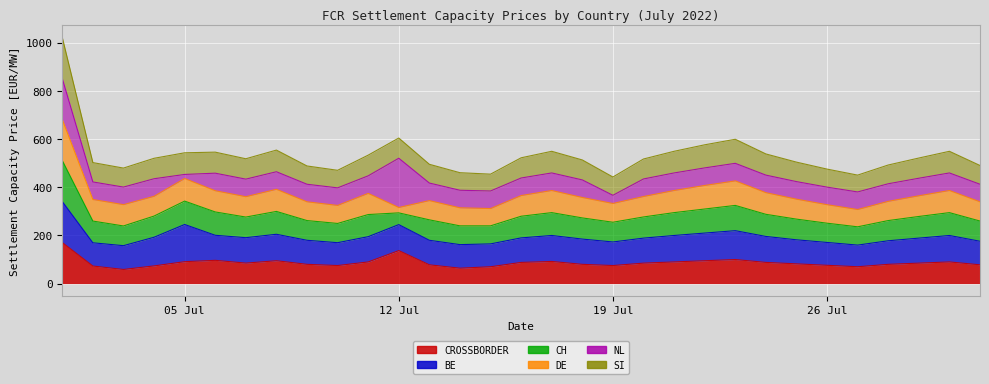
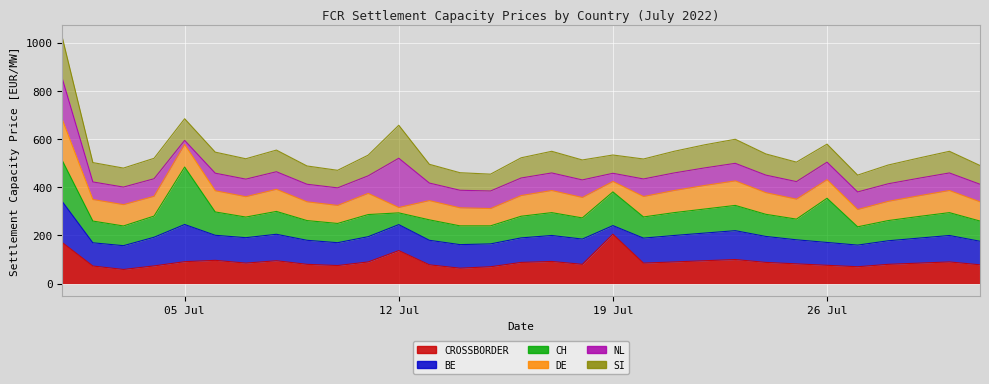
  {
    "CROSSBORDER": {
      "05 Jul": 90,
      "12 Jul": 140,
-     "19 Jul": 80,
+     "19 Jul": 210,
      "26 Jul": 80
    },
    "BE": {
      "05 Jul": 150,
      "12 Jul": 110,
-     "19 Jul": 100,
+     "19 Jul": 40,
      "26 Jul": 100
    },
    "CH": {
-     "05 Jul": 100,
+     "05 Jul": 240,
      "12 Jul": 50,
-     "19 Jul": 80,
-     "26 Jul": 80
+     "19 Jul": 140,
+     "26 Jul": 180
    },
    "DE": {
      "05 Jul": 90,
      "12 Jul": 20,
-     "19 Jul": 80,
+     "19 Jul": 40,
      "26 Jul": 80
    },
    "NL": {
      "05 Jul": 20,
      "12 Jul": 200,
      "19 Jul": 30,
      "26 Jul": 70
    },
    "SI": {
      "05 Jul": 90,
-     "12 Jul": 80,
+     "12 Jul": 140,
      "19 Jul": 80,
      "26 Jul": 70
    }
  }
